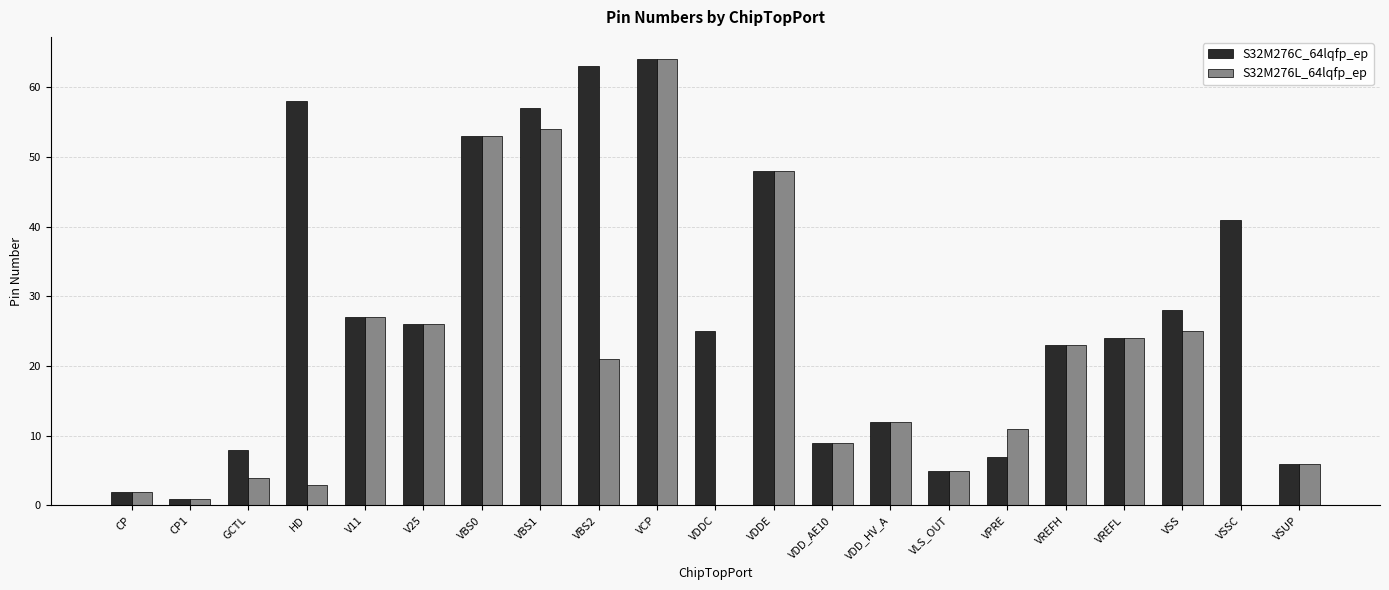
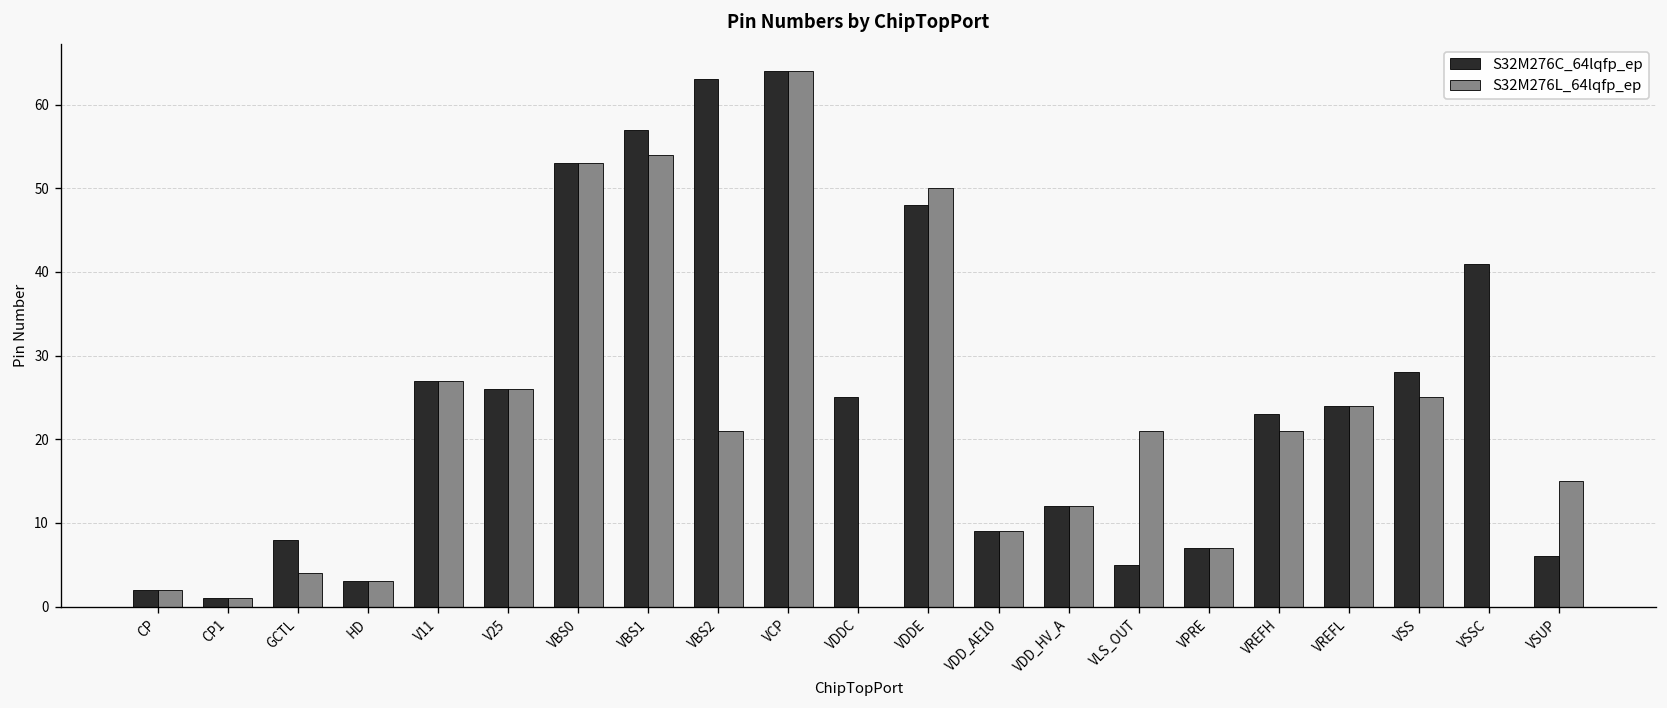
  {
    "S32M276C_64lqfp_ep": {
      "CP": 2,
      "CP1": 1,
      "GCTL": 8,
-     "HD": 58,
+     "HD": 3,
      "V11": 27,
      "V25": 26,
      "VBS0": 53,
      "VBS1": 57,
      "VBS2": 63,
      "VCP": 64,
      "VDDC": 25,
      "VDDE": 48,
      "VDD_AE10": 9,
      "VDD_HV_A": 12,
      "VLS_OUT": 5,
      "VPRE": 7,
      "VREFH": 23,
      "VREFL": 24,
      "VSS": 28,
      "VSSC": 41,
      "VSUP": 6
    },
    "S32M276L_64lqfp_ep": {
      "CP": 2,
      "CP1": 1,
      "GCTL": 4,
      "HD": 3,
      "V11": 27,
      "V25": 26,
      "VBS0": 53,
      "VBS1": 54,
      "VBS2": 21,
      "VCP": 64,
      "VDDC": 0,
-     "VDDE": 48,
+     "VDDE": 50,
      "VDD_AE10": 9,
      "VDD_HV_A": 12,
-     "VLS_OUT": 5,
-     "VPRE": 11,
-     "VREFH": 23,
+     "VLS_OUT": 21,
+     "VPRE": 7,
+     "VREFH": 21,
      "VREFL": 24,
      "VSS": 25,
      "VSSC": 0,
-     "VSUP": 6
+     "VSUP": 15
    }
  }
